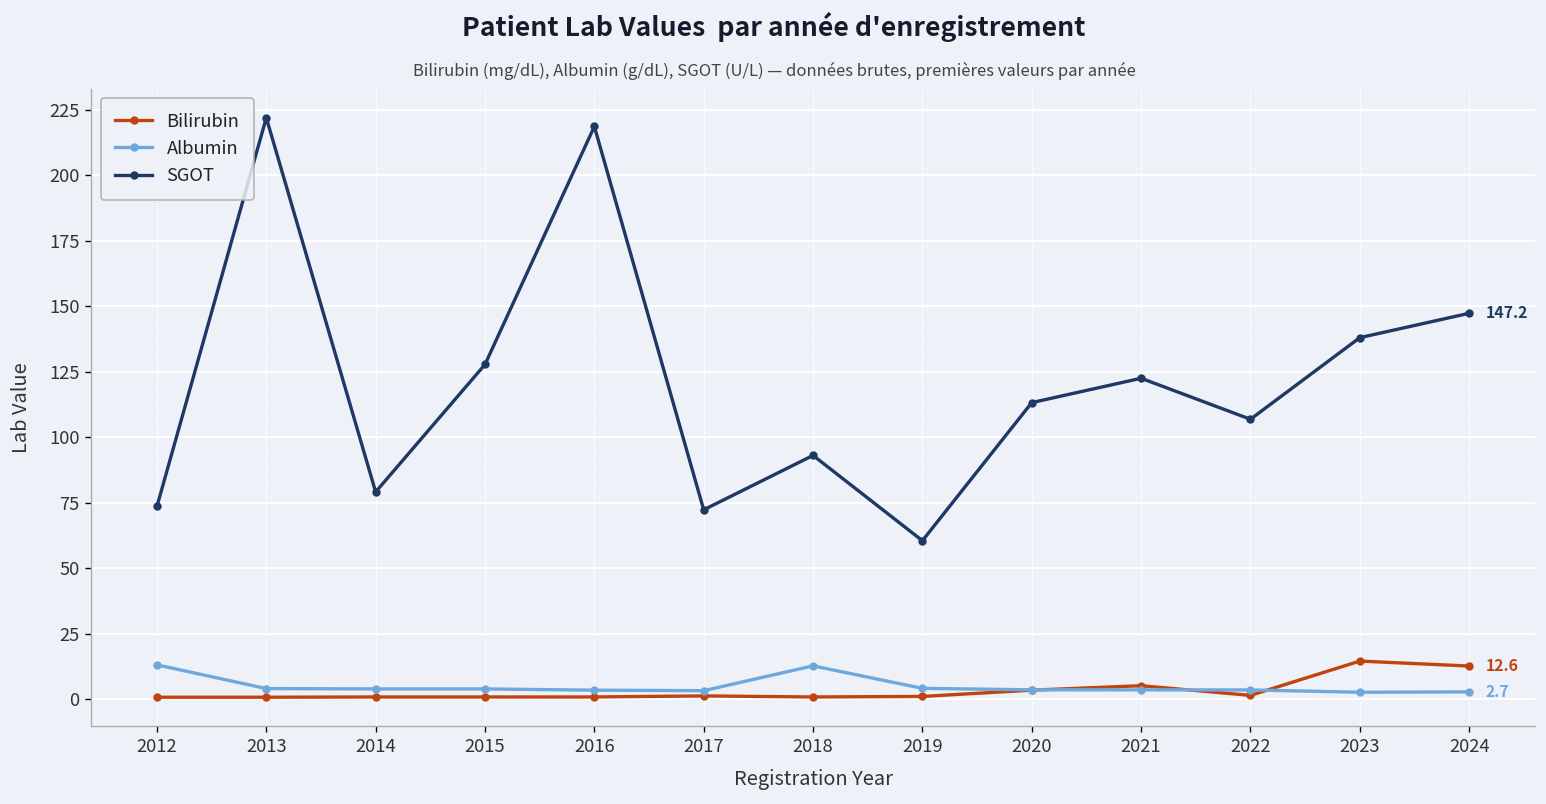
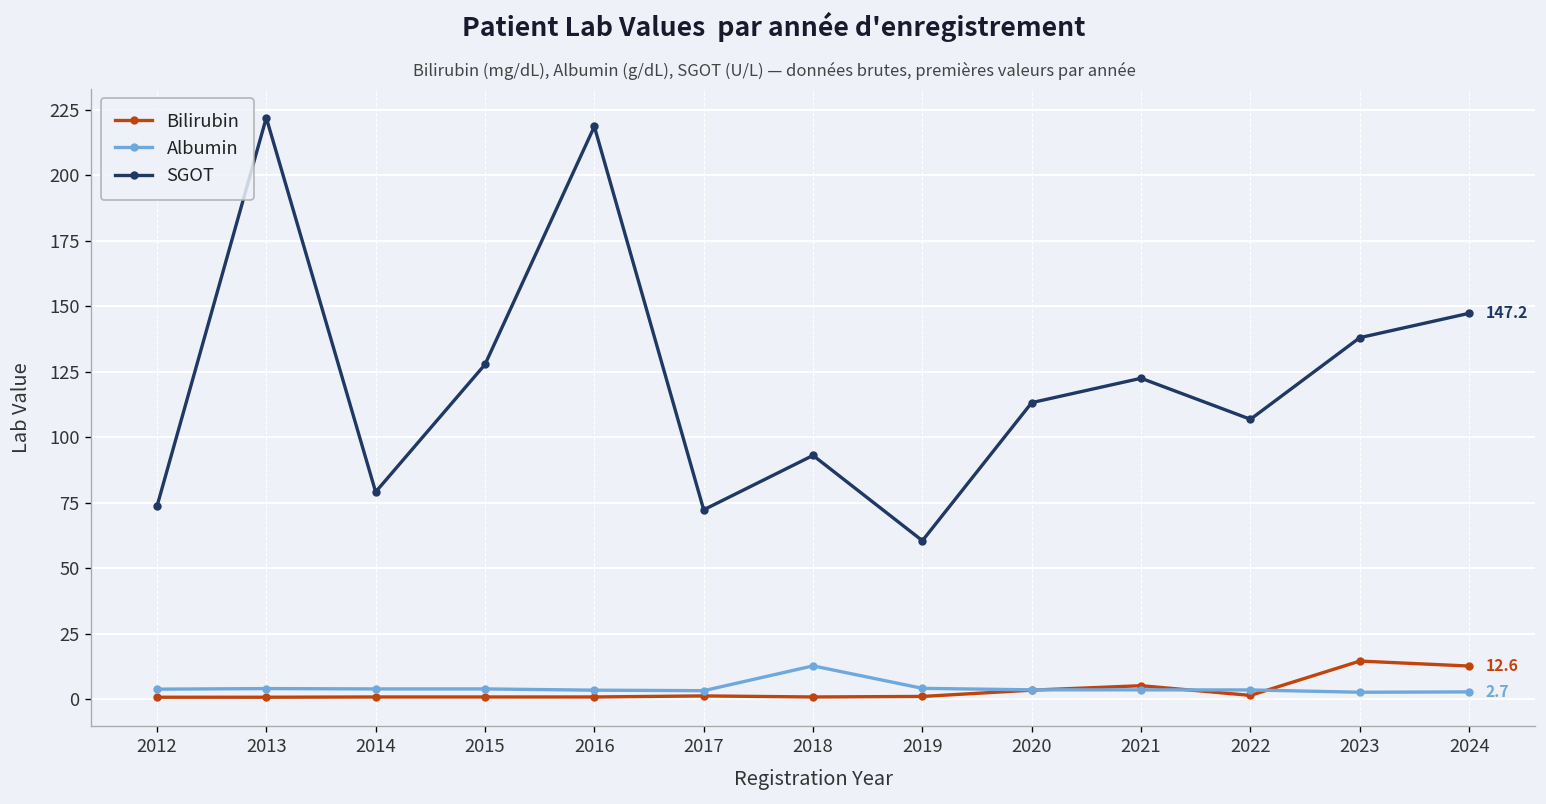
  {
    "Bilirubin": {
      "2024": 12.6
    },
    "Albumin": {
-     "2012": 13,
+     "2012": 4,
      "2013": 4,
      "2014": 4,
      "2015": 4,
      "2016": 3,
      "2017": 3,
      "2018": 13,
      "2019": 4,
      "2021": 4,
      "2022": 3,
      "2023": 3
    },
    "SGOT": {
      "2024": 147.2
    }
  }
